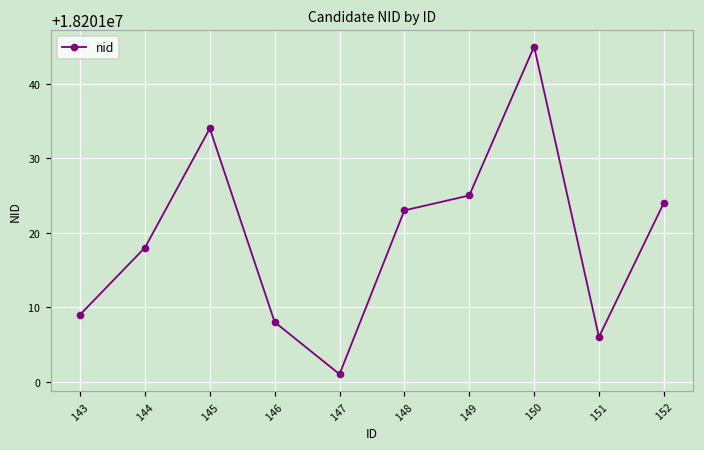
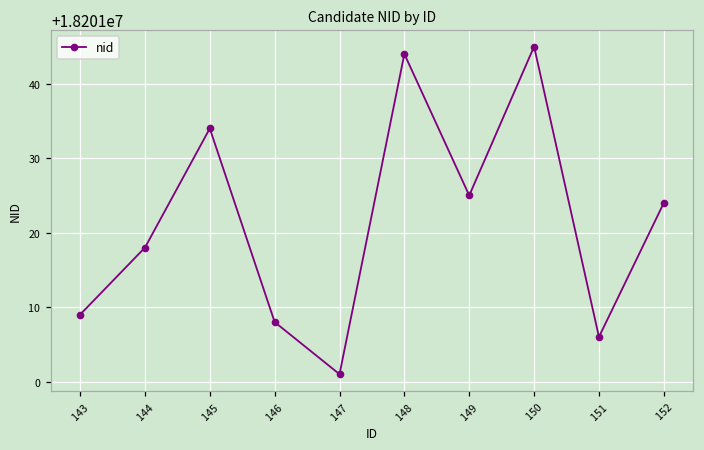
  {
    "143": 18201009,
    "144": 18201018,
    "145": 18201034,
    "146": 18201008,
    "147": 18201001,
-   "148": 18201023,
+   "148": 18201044,
    "149": 18201025,
    "150": 18201045,
    "151": 18201006,
    "152": 18201024
  }
